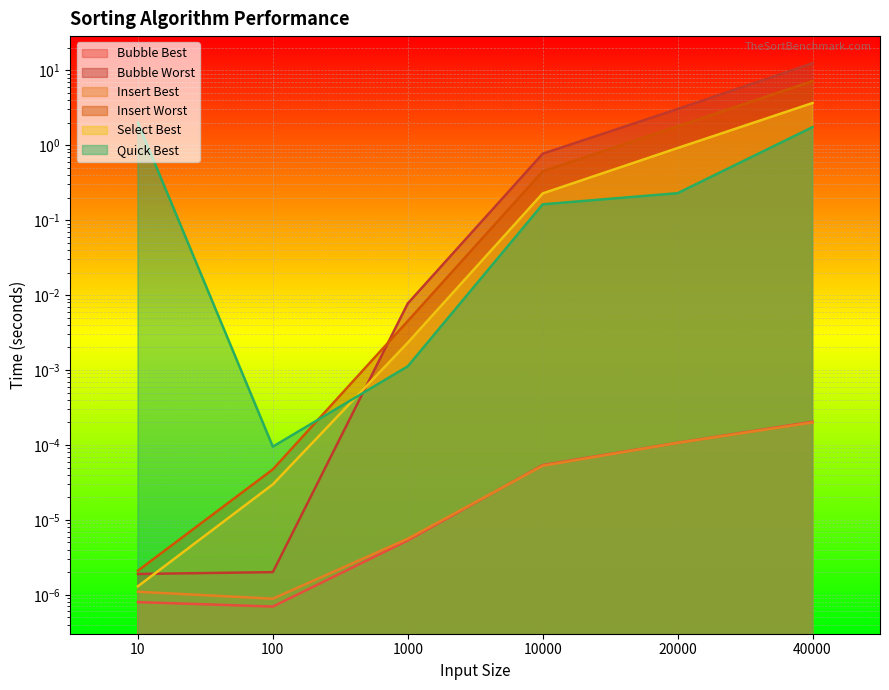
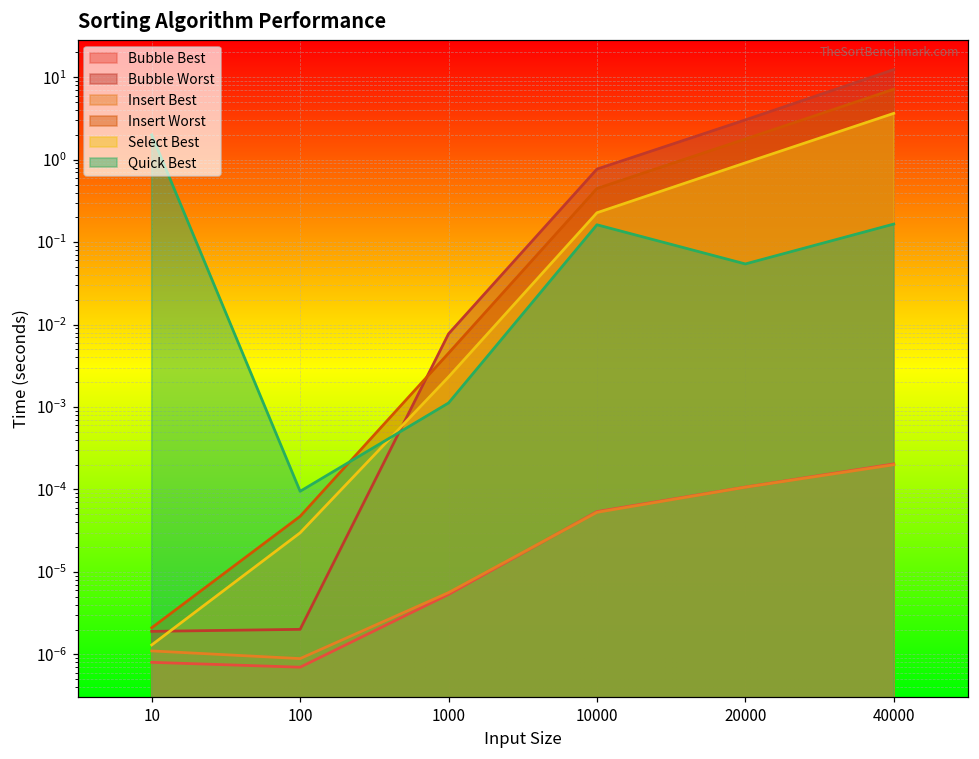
  {
    "Quick Best": {
      "100": 0.00009,
      "1000": 0.0011,
      "10000": 0.16,
-     "20000": 0.23,
-     "40000": 1.7
+     "20000": 0.05,
+     "40000": 0.17
    }
  }
